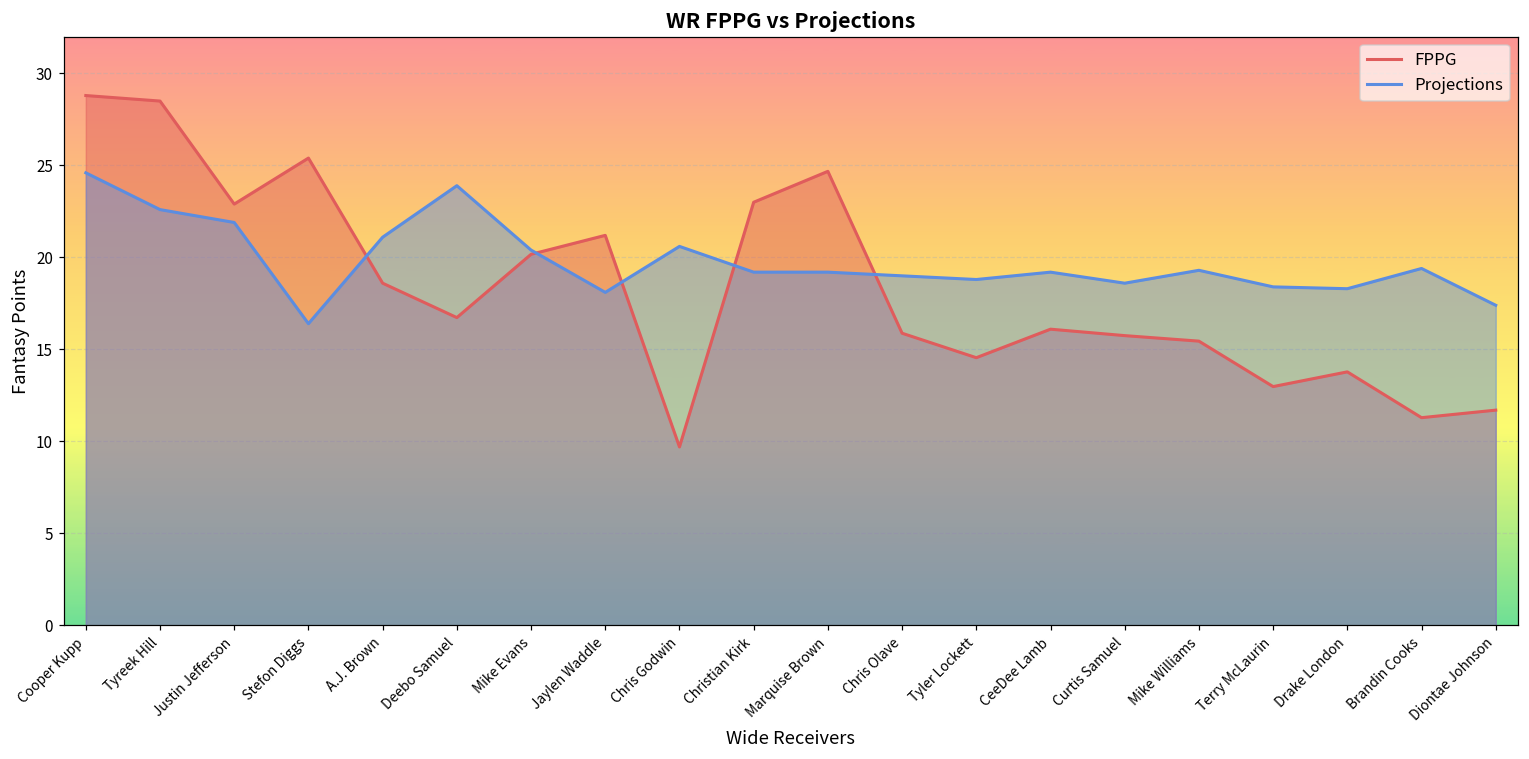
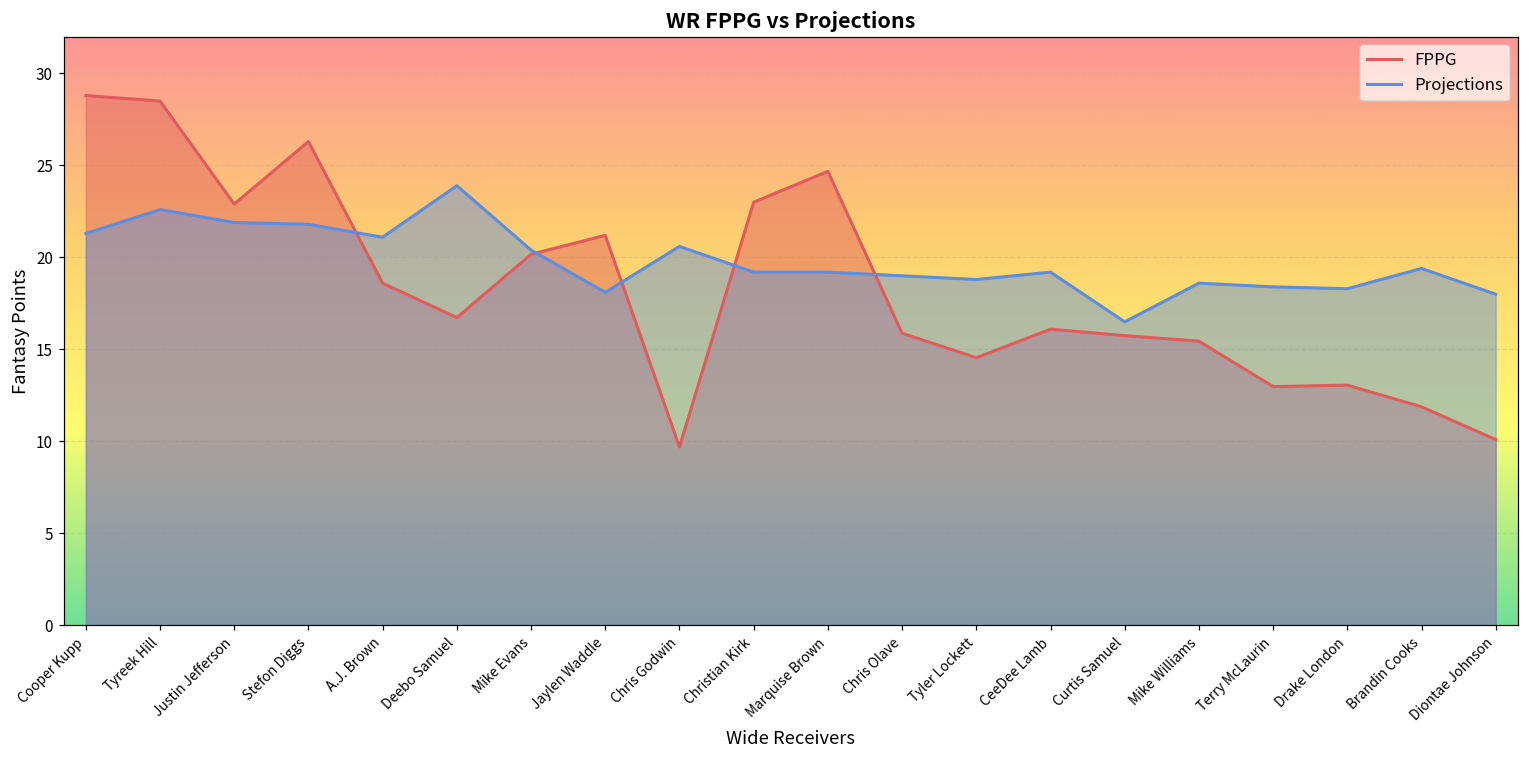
  {
    "FPPG": {
      "Cooper Kupp": 28.8,
      "Tyreek Hill": 28.5,
      "Justin Jefferson": 22.9,
-     "Stefon Diggs": 25.4,
+     "Stefon Diggs": 26.3,
      "A.J. Brown": 18.6,
      "Deebo Samuel": 16.7,
      "Mike Evans": 20.2,
      "Jaylen Waddle": 21.2,
      "Chris Godwin": 9.7,
      "Christian Kirk": 23.0,
      "Marquise Brown": 24.7,
      "Chris Olave": 15.9,
      "Tyler Lockett": 14.6,
      "CeeDee Lamb": 16.1,
      "Curtis Samuel": 15.8,
      "Mike Williams": 15.5,
      "Terry McLaurin": 13.0,
-     "Drake London": 13.8,
-     "Brandin Cooks": 11.3,
-     "Diontae Johnson": 11.7
+     "Drake London": 13.1,
+     "Brandin Cooks": 11.9,
+     "Diontae Johnson": 10.1
    },
    "Projections": {
-     "Cooper Kupp": 24.6,
+     "Cooper Kupp": 21.3,
      "Tyreek Hill": 22.6,
      "Justin Jefferson": 21.9,
-     "Stefon Diggs": 16.4,
+     "Stefon Diggs": 21.8,
      "A.J. Brown": 21.1,
      "Deebo Samuel": 23.9,
      "Mike Evans": 20.4,
      "Jaylen Waddle": 18.1,
      "Chris Godwin": 20.6,
      "Christian Kirk": 19.2,
      "Marquise Brown": 19.2,
      "Chris Olave": 19.0,
      "Tyler Lockett": 18.8,
      "CeeDee Lamb": 19.2,
-     "Curtis Samuel": 18.6,
-     "Mike Williams": 19.3,
+     "Curtis Samuel": 16.5,
+     "Mike Williams": 18.6,
      "Terry McLaurin": 18.4,
      "Drake London": 18.3,
      "Brandin Cooks": 19.4,
-     "Diontae Johnson": 17.4
+     "Diontae Johnson": 18.0
    }
  }
